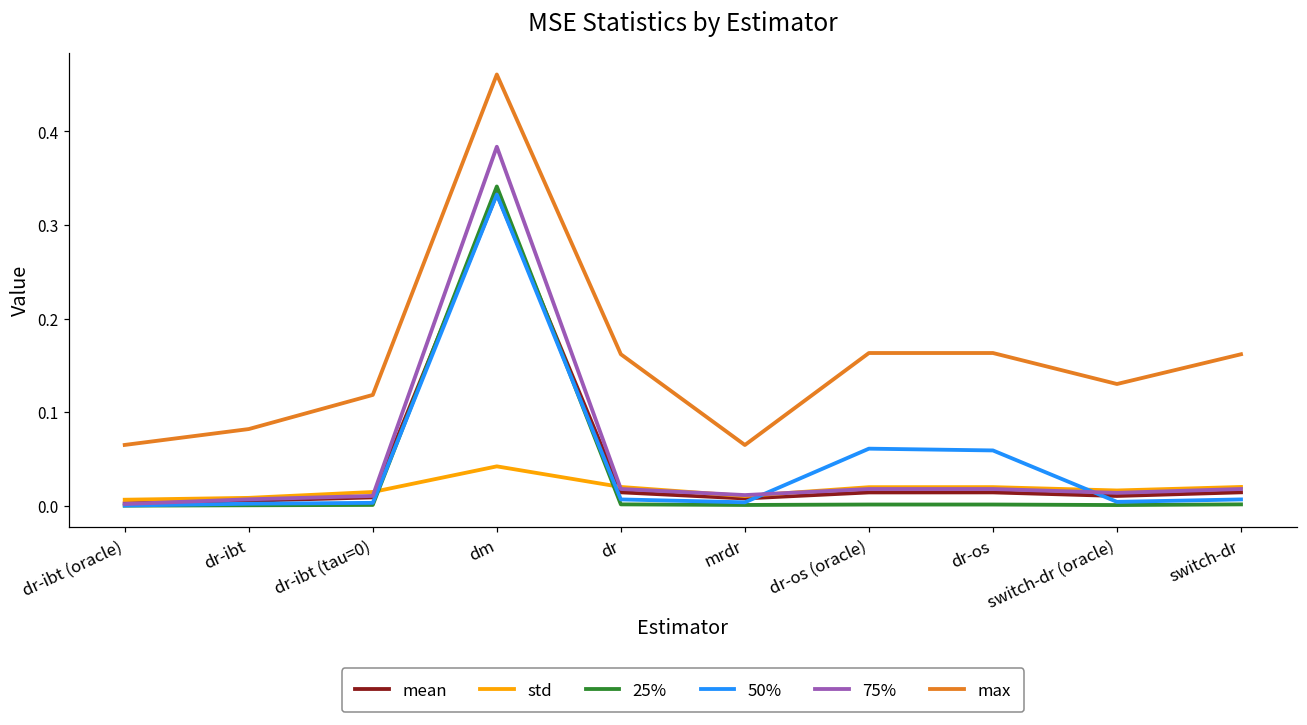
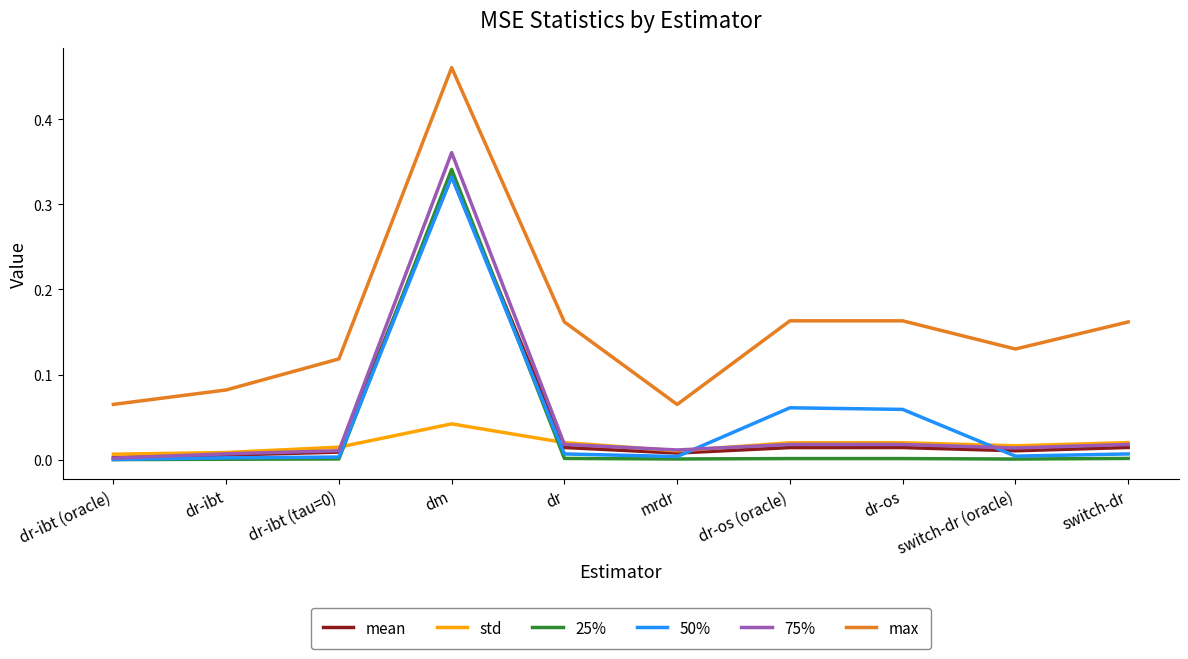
  {
    "mean": {
      "dr": 0.01,
      "dr-os (oracle)": 0.01,
      "dr-os": 0.01,
      "switch-dr (oracle)": 0.01,
      "switch-dr": 0.01
    },
    "25%": {
      "dm": 0.34,
      "dr": 0.00,
      "dr-os (oracle)": 0.00,
      "dr-os": 0.00,
      "switch-dr (oracle)": 0.00,
      "switch-dr": 0.00
    },
    "50%": {
      "dr": 0.01,
      "dr-os (oracle)": 0.06,
      "dr-os": 0.06,
      "switch-dr (oracle)": 0.00,
      "switch-dr": 0.01
    },
    "75%": {
-     "dm": 0.38
+     "dm": 0.36
    }
  }
